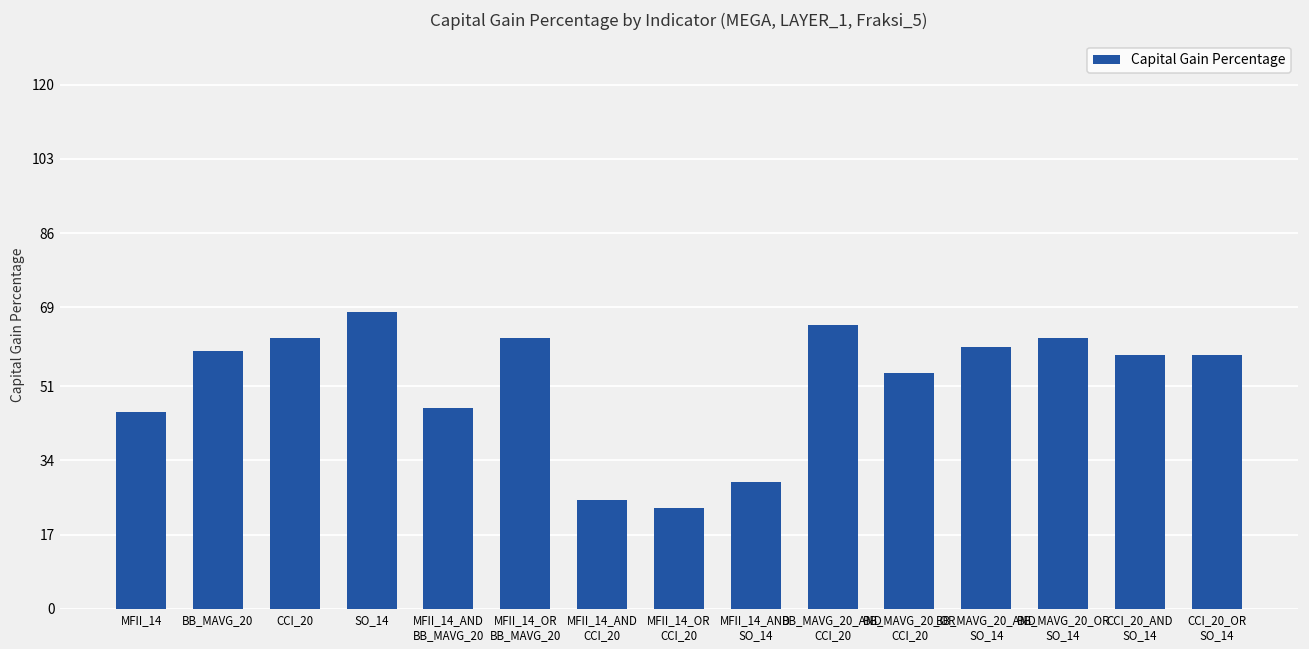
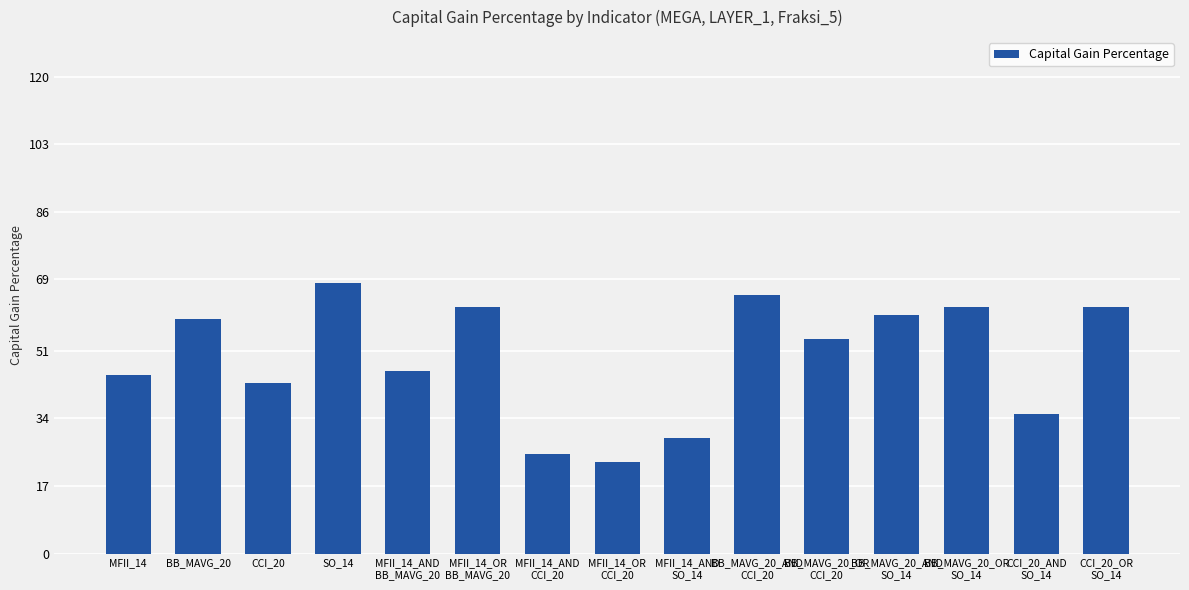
  {
    "MFII_14": 45,
    "BB_MAVG_20": 59,
-   "CCI_20": 62,
+   "CCI_20": 43,
    "SO_14": 68,
    "MFII_14_AND BB_MAVG_20": 46,
    "MFII_14_OR BB_MAVG_20": 62,
    "MFII_14_AND CCI_20": 25,
    "MFII_14_OR CCI_20": 23,
    "MFII_14_AND SO_14": 29,
-   "CCI_20_AND SO_14": 58,
-   "CCI_20_OR SO_14": 58
+   "CCI_20_AND SO_14": 35,
+   "CCI_20_OR SO_14": 62
  }
